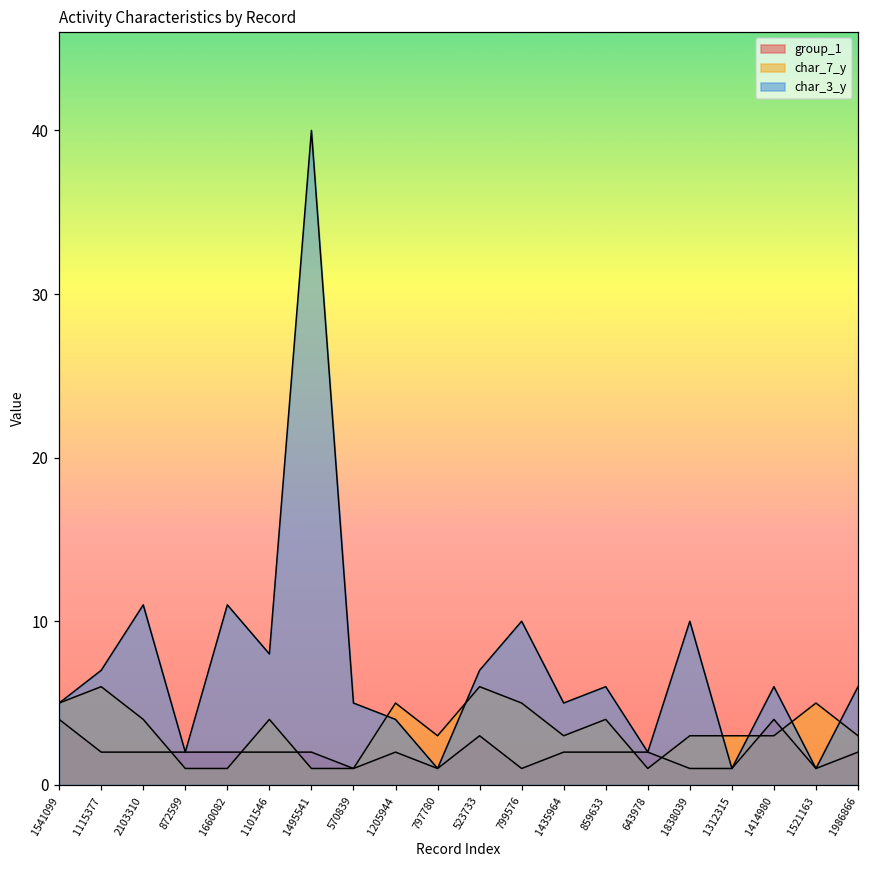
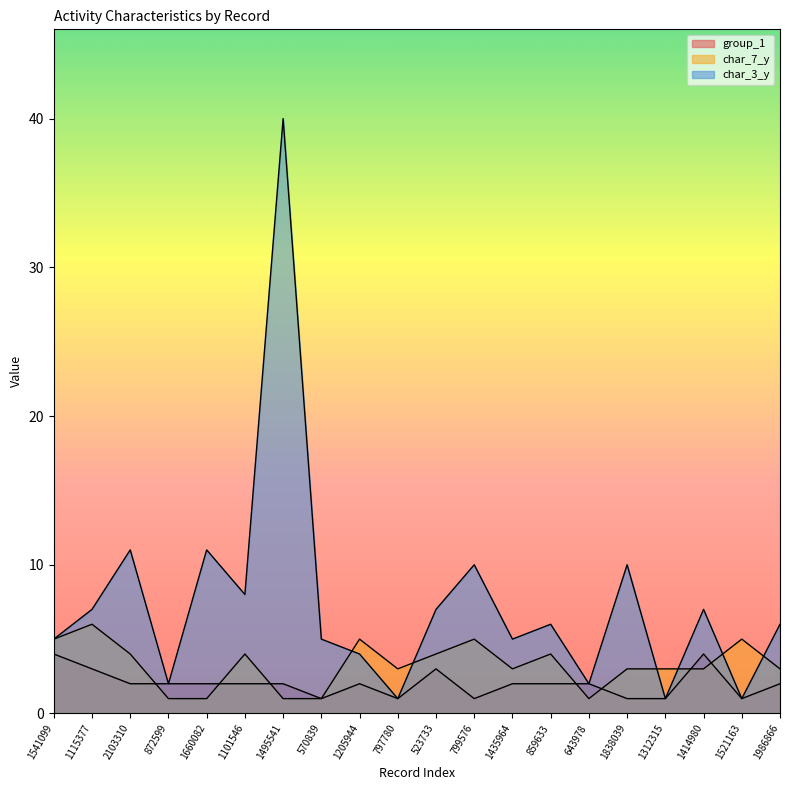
  {
    "group_1": {
      "1541099": 4,
-     "1115377": 2,
+     "1115377": 3,
      "2103310": 2,
      "1660082": 2,
      "1101546": 2,
      "1495541": 2,
      "1205944": 2,
      "523733": 3,
      "799576": 1,
      "1435964": 2,
      "859633": 2,
      "1838039": 1,
      "1414980": 4,
      "1986866": 2
    },
    "char_7_y": {
      "1115377": 6,
      "2103310": 4,
      "872599": 1,
      "1660082": 1,
      "1101546": 4,
      "1495541": 1,
      "1205944": 5,
      "797780": 3,
-     "523733": 6,
+     "523733": 4,
      "799576": 5,
      "1435964": 3,
      "859633": 4,
      "643978": 1,
      "1838039": 3,
      "1312315": 3,
      "1414980": 3,
      "1521163": 5,
      "1986866": 3
    },
    "char_3_y": {
      "1115377": 7,
      "2103310": 11,
      "1660082": 11,
      "1101546": 8,
      "1495541": 40,
      "570839": 5,
      "1205944": 4,
      "523733": 7,
      "799576": 10,
      "1435964": 5,
      "859633": 6,
      "1838039": 10,
-     "1414980": 6,
+     "1414980": 7,
      "1986866": 6
    }
  }
